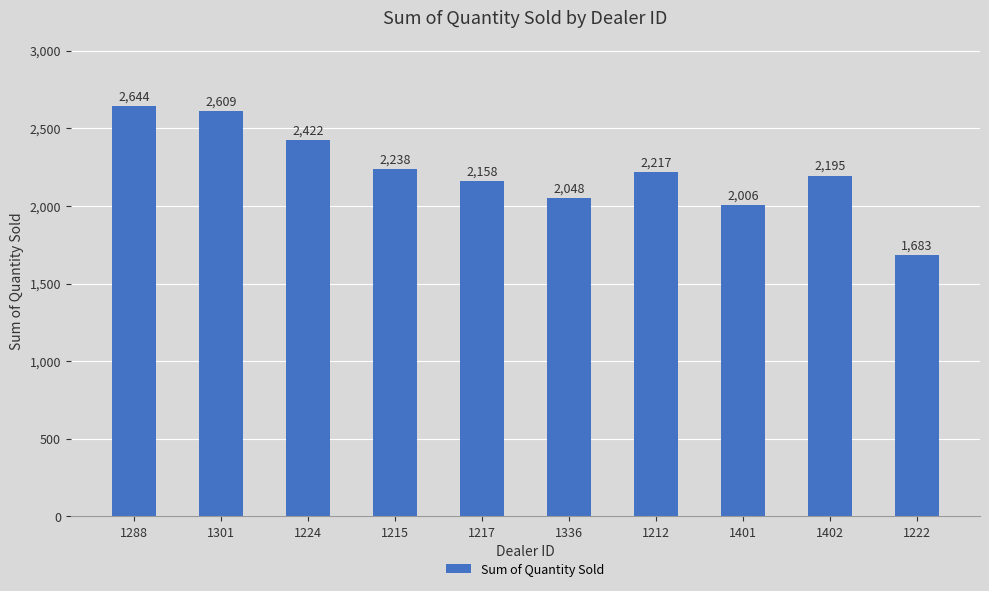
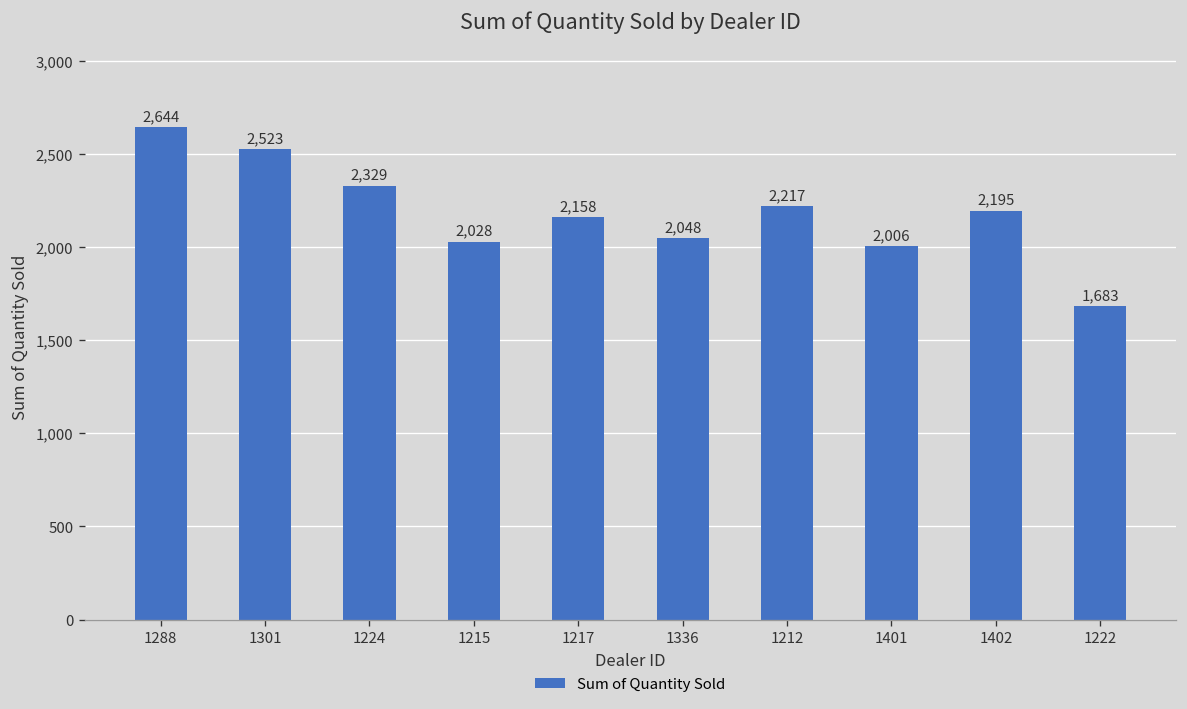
  {
    "1288": "2,644",
-   "1301": "2,609",
-   "1224": "2,422",
-   "1215": "2,238",
+   "1301": "2,523",
+   "1224": "2,329",
+   "1215": "2,028",
    "1217": "2,158",
    "1336": "2,048",
    "1212": "2,217",
    "1401": "2,006",
    "1402": "2,195",
    "1222": "1,683"
  }
